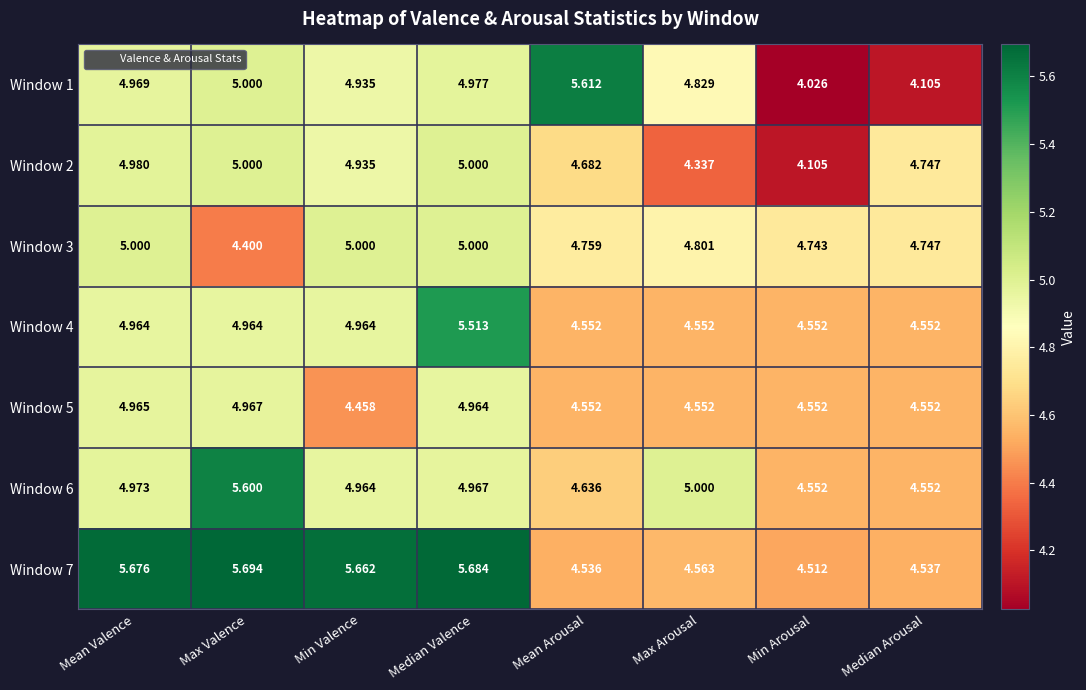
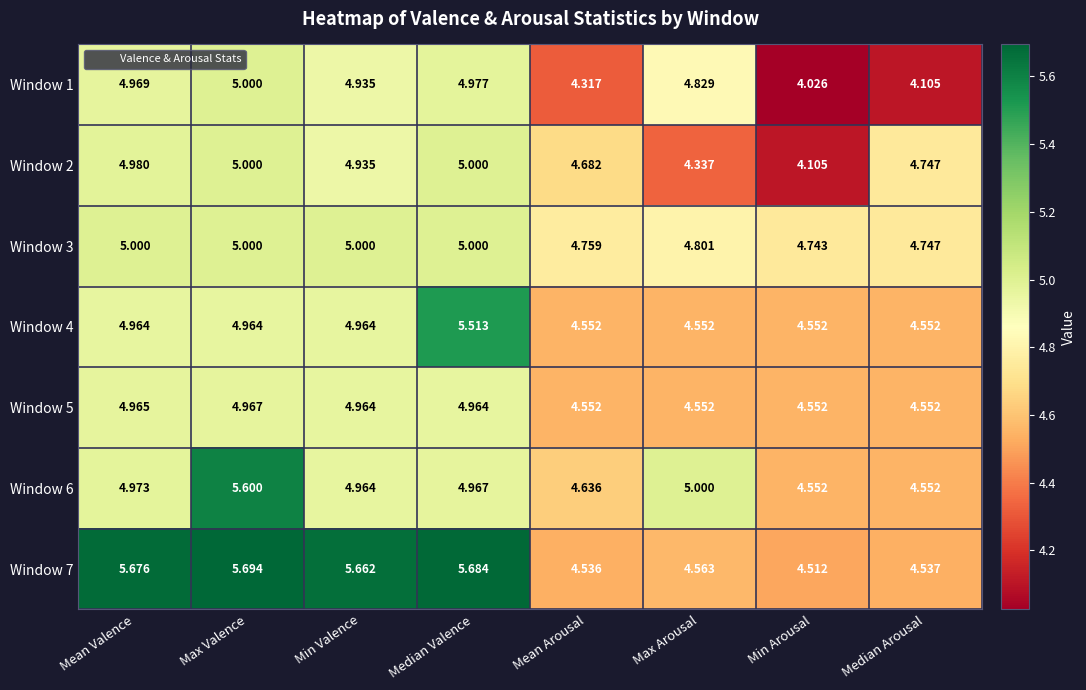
  {
    "Window 1": {
      "Mean Valence": 4.969,
      "Max Valence": 5.000,
      "Min Valence": 4.935,
      "Median Valence": 4.977,
-     "Mean Arousal": 5.612,
+     "Mean Arousal": 4.317,
      "Max Arousal": 4.829,
      "Min Arousal": 4.026,
      "Median Arousal": 4.105
    },
    "Window 2": {
      "Mean Valence": 4.980,
      "Max Valence": 5.000,
      "Min Valence": 4.935,
      "Median Valence": 5.000,
      "Mean Arousal": 4.682,
      "Max Arousal": 4.337,
      "Min Arousal": 4.105,
      "Median Arousal": 4.747
    },
    "Window 3": {
      "Mean Valence": 5.000,
-     "Max Valence": 4.400,
+     "Max Valence": 5.000,
      "Min Valence": 5.000,
      "Median Valence": 5.000,
      "Mean Arousal": 4.759,
      "Max Arousal": 4.801,
      "Min Arousal": 4.743,
      "Median Arousal": 4.747
    },
    "Window 4": {
      "Mean Valence": 4.964,
      "Max Valence": 4.964,
      "Min Valence": 4.964,
      "Median Valence": 5.513,
      "Mean Arousal": 4.552,
      "Max Arousal": 4.552,
      "Min Arousal": 4.552,
      "Median Arousal": 4.552
    },
    "Window 5": {
      "Mean Valence": 4.965,
      "Max Valence": 4.967,
-     "Min Valence": 4.458,
+     "Min Valence": 4.964,
      "Median Valence": 4.964,
      "Mean Arousal": 4.552,
      "Max Arousal": 4.552,
      "Min Arousal": 4.552,
      "Median Arousal": 4.552
    },
    "Window 6": {
      "Mean Valence": 4.973,
      "Max Valence": 5.600,
      "Min Valence": 4.964,
      "Median Valence": 4.967,
      "Mean Arousal": 4.636,
      "Max Arousal": 5.000,
      "Min Arousal": 4.552,
      "Median Arousal": 4.552
    },
    "Window 7": {
      "Mean Valence": 5.676,
      "Max Valence": 5.694,
      "Min Valence": 5.662,
      "Median Valence": 5.684,
      "Mean Arousal": 4.536,
      "Max Arousal": 4.563,
      "Min Arousal": 4.512,
      "Median Arousal": 4.537
    }
  }
